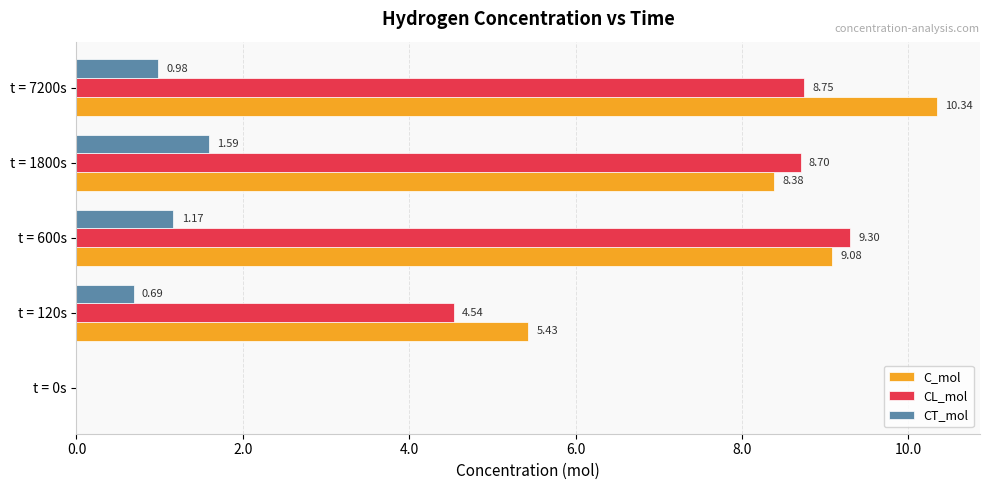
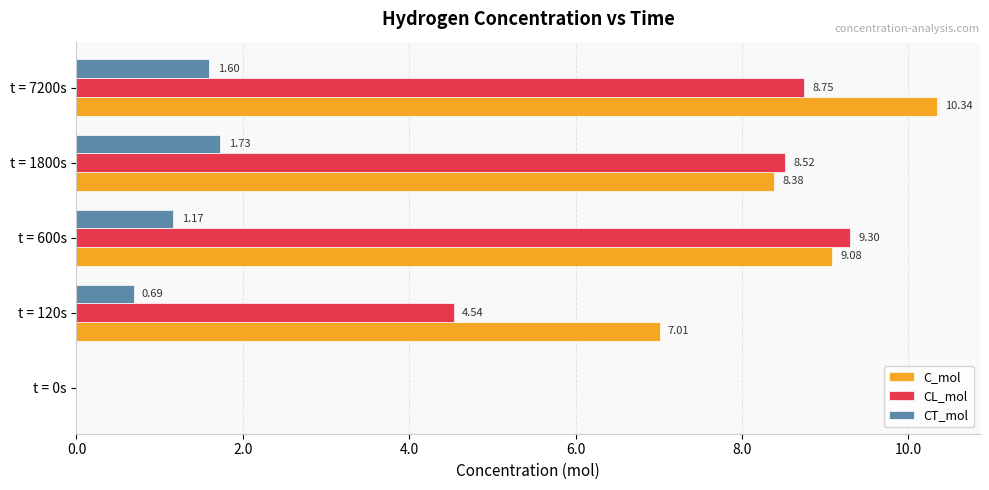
  {
    "C_mol": {
      "t = 7200s": 10.34,
      "t = 1800s": 8.38,
      "t = 600s": 9.08,
-     "t = 120s": 5.43
+     "t = 120s": 7.01
    },
    "CL_mol": {
      "t = 7200s": 8.75,
-     "t = 1800s": 8.70,
+     "t = 1800s": 8.52,
      "t = 600s": 9.30,
      "t = 120s": 4.54
    },
    "CT_mol": {
-     "t = 7200s": 0.98,
-     "t = 1800s": 1.59,
+     "t = 7200s": 1.60,
+     "t = 1800s": 1.73,
      "t = 600s": 1.17,
      "t = 120s": 0.69
    }
  }
